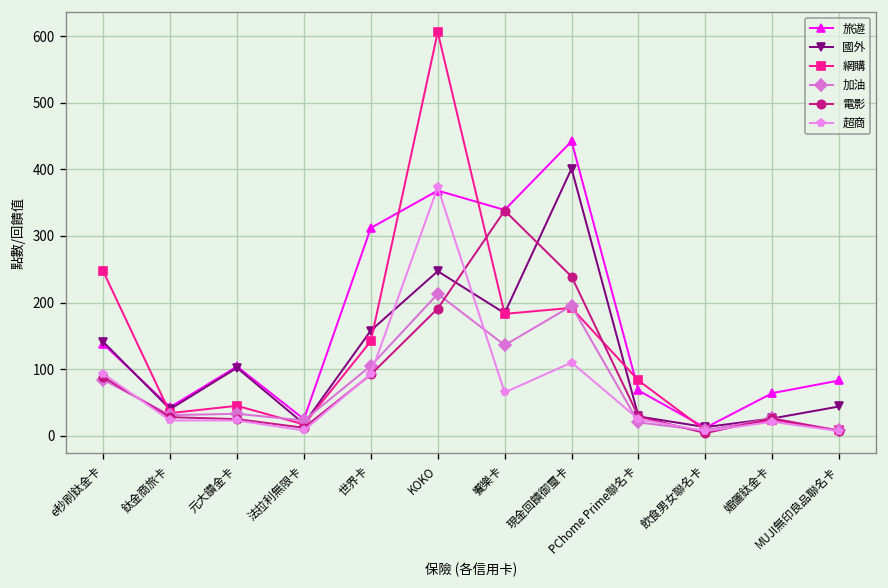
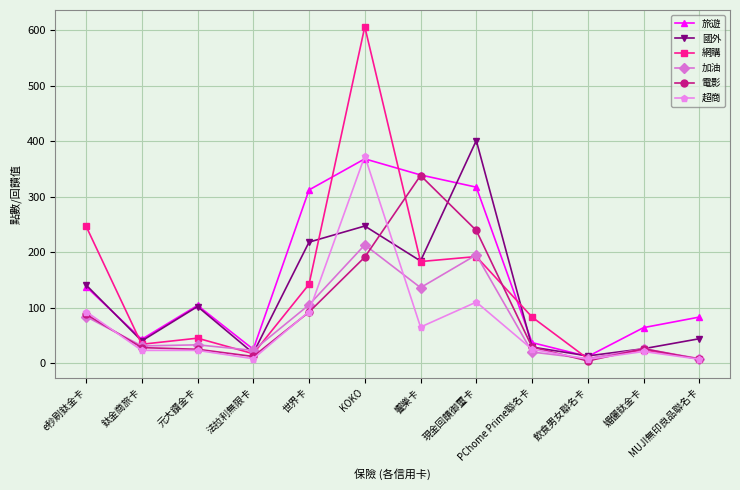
  {
    "旅遊": {
      "世界卡": 310,
      "KOKO": 370,
-     "現金回饋御璽卡": 440,
-     "PChome Prime聯名卡": 70,
+     "現金回饋御璽卡": 320,
+     "PChome Prime聯名卡": 40,
      "媚儷鈦金卡": 60,
      "MUJI無印良品聯名卡": 80
    },
    "國外": {
-     "世界卡": 160,
+     "世界卡": 220,
      "KOKO": 250,
      "現金回饋御璽卡": 400,
      "MUJI無印良品聯名卡": 40
    }
  }
